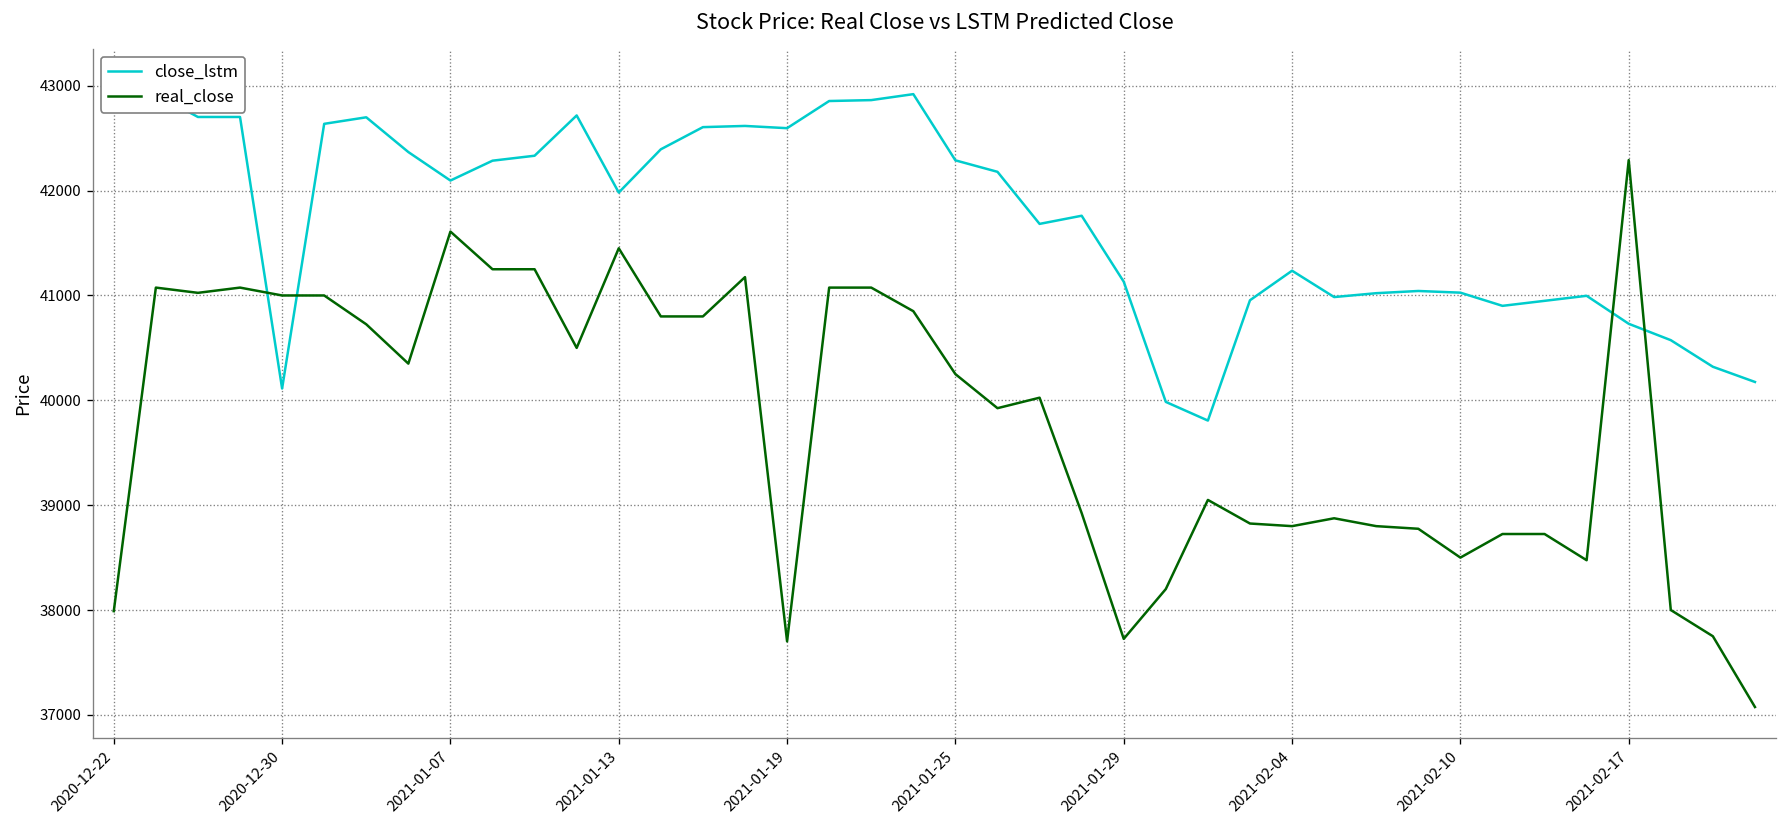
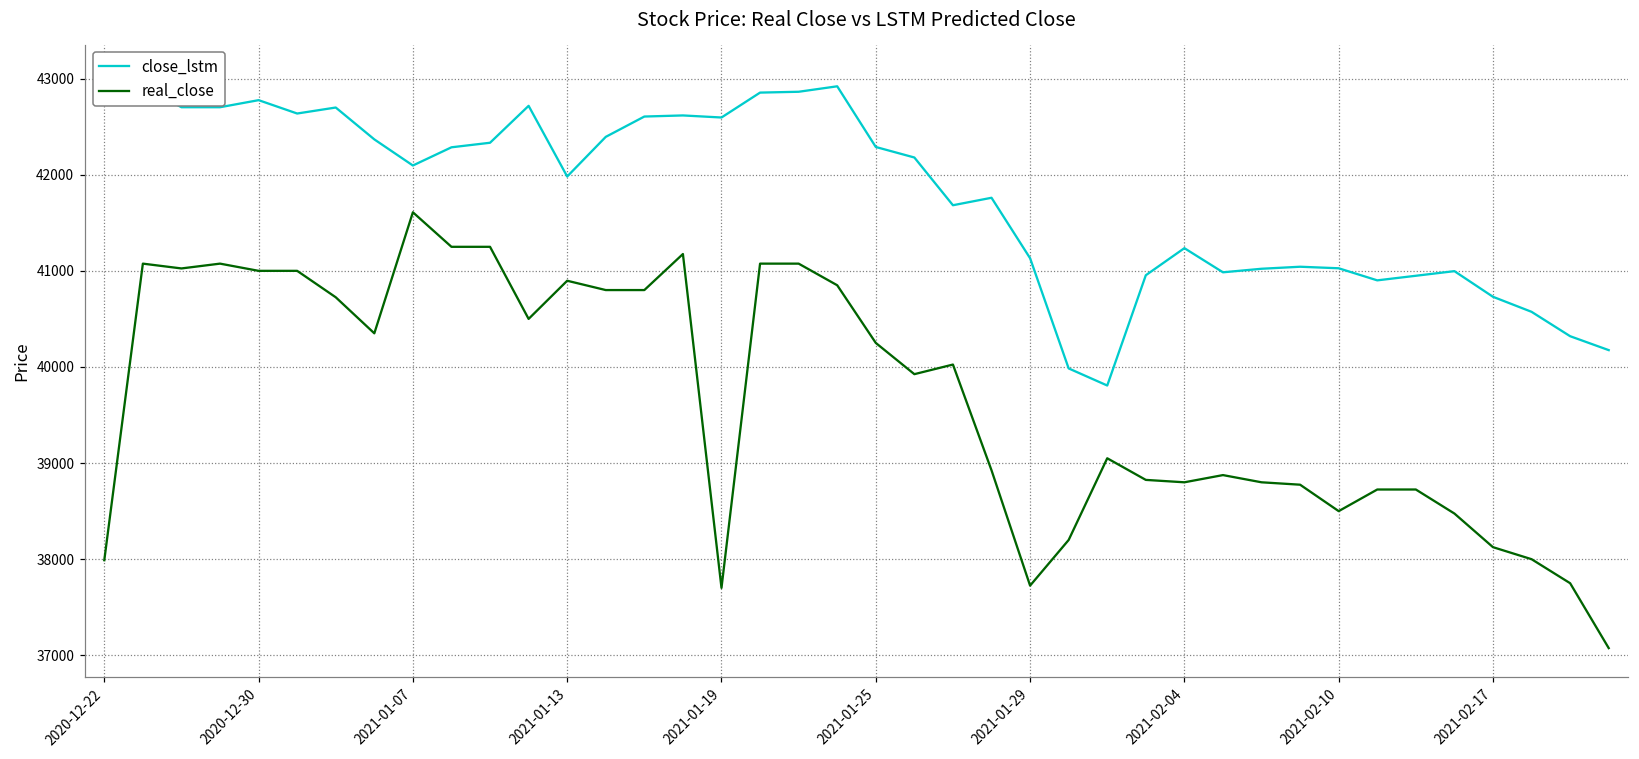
  {
    "close_lstm": {
-     "2020-12-30": 40100,
+     "2020-12-30": 42800,
      "2021-01-07": 42100,
      "2021-01-13": 42000,
      "2021-01-19": 42600,
      "2021-01-25": 42300,
      "2021-01-29": 41100,
      "2021-02-04": 41200,
      "2021-02-10": 41000,
      "2021-02-17": 40700
    },
    "real_close": {
      "2020-12-22": 38000,
      "2020-12-30": 41000,
      "2021-01-07": 41600,
-     "2021-01-13": 41500,
+     "2021-01-13": 40900,
      "2021-01-19": 37700,
      "2021-01-25": 40300,
      "2021-01-29": 37700,
      "2021-02-04": 38800,
      "2021-02-10": 38500,
-     "2021-02-17": 42300
+     "2021-02-17": 38100
    }
  }
